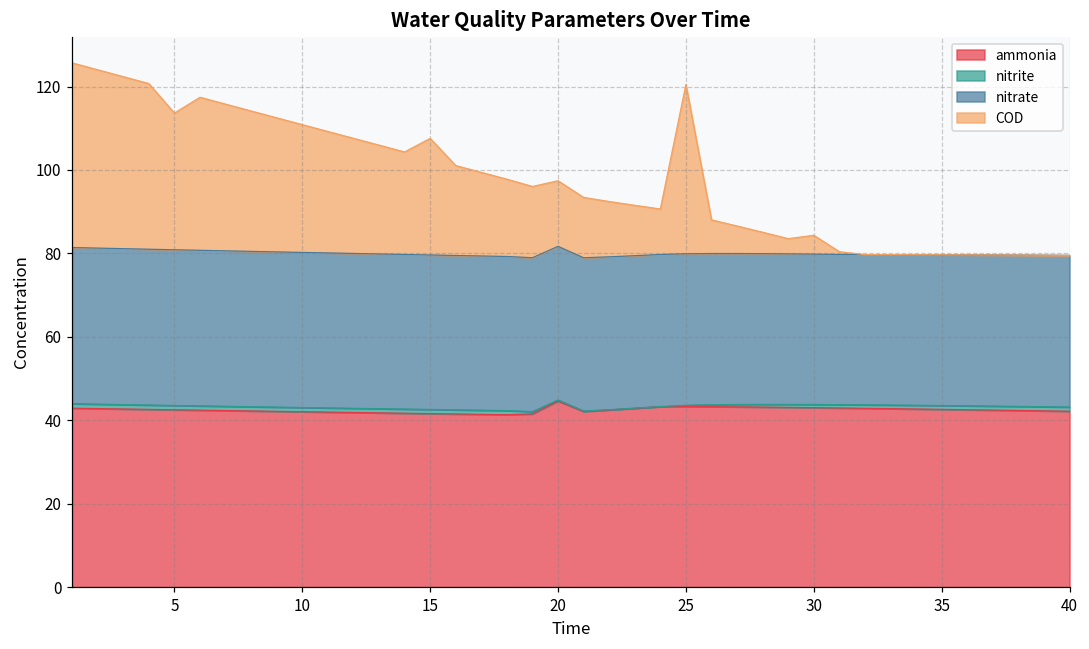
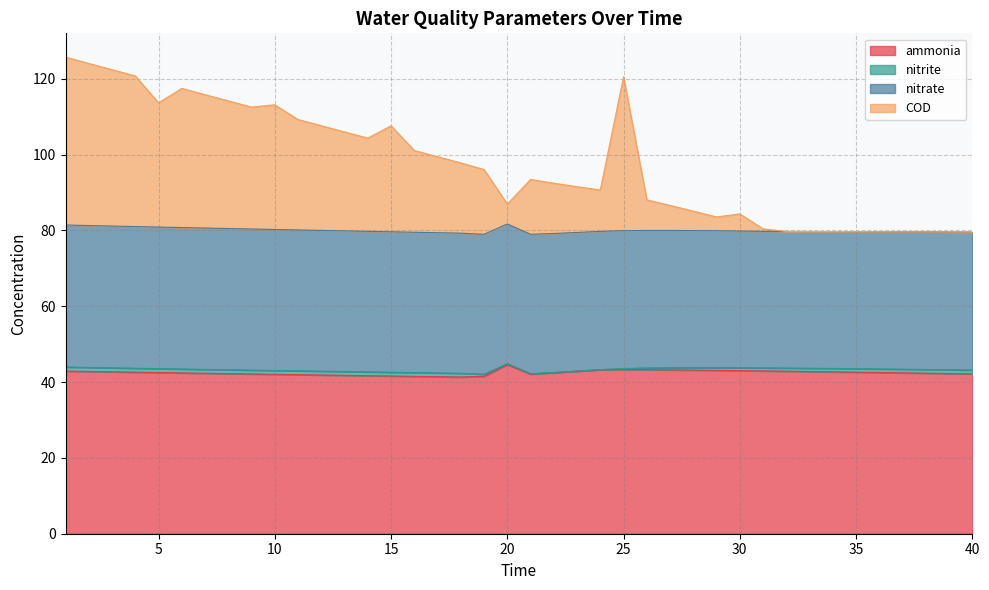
  {
    "ammonia": {
      "5": 43,
      "10": 42,
      "15": 42,
      "30": 43,
      "35": 43,
      "40": 42
    },
    "COD": {
      "5": 33,
-     "10": 31,
+     "10": 33,
      "15": 28,
-     "20": 16,
+     "20": 5,
      "25": 41,
      "30": 5
    }
  }
